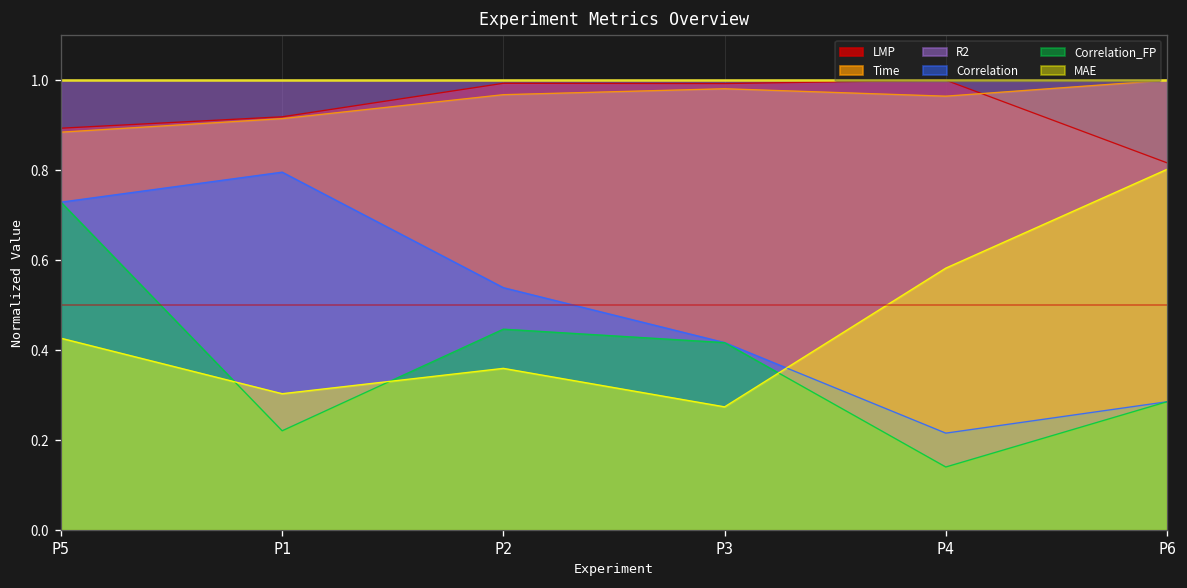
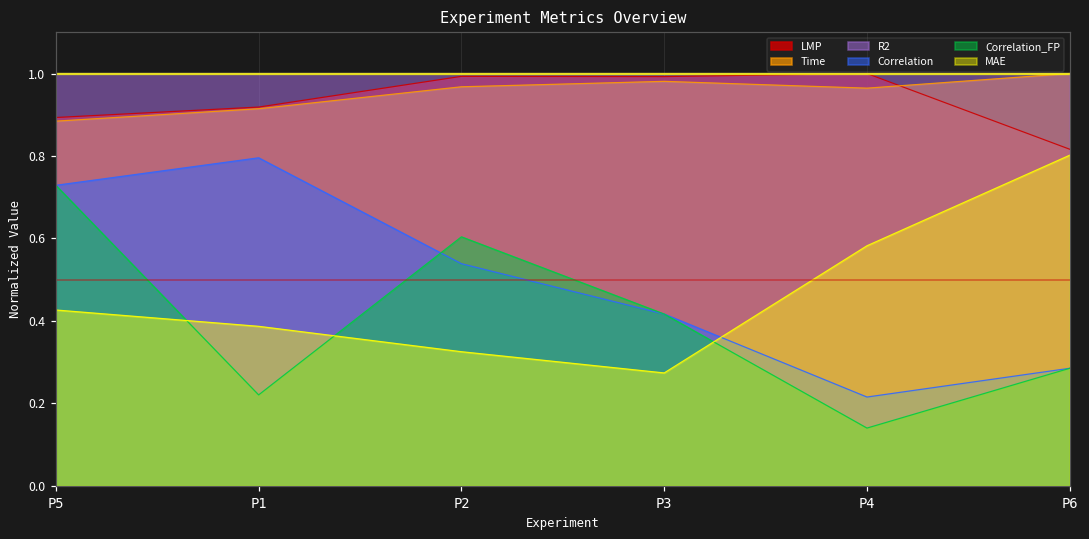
  {
    "LMP": {
      "P5": 0.89,
      "P2": 0.99,
      "P3": 0.99,
      "P6": 0.82
    },
    "Time": {
      "P5": 0.88,
      "P2": 0.97,
      "P3": 0.98,
      "P4": 0.96
    },
    "R2": {
      "P5": 1.00,
      "P1": 1.00,
      "P2": 1.00,
      "P3": 1.00
    },
    "Correlation": {
      "P1": 0.80,
      "P2": 0.54,
      "P4": 0.22
    },
    "Correlation_FP": {
      "P1": 0.22,
-     "P2": 0.45,
+     "P2": 0.60,
      "P4": 0.14
    },
    "MAE": {
      "P5": 0.43,
-     "P1": 0.30,
-     "P2": 0.36,
+     "P1": 0.39,
+     "P2": 0.33,
      "P3": 0.27,
      "P4": 0.58,
      "P6": 0.80
    }
  }
